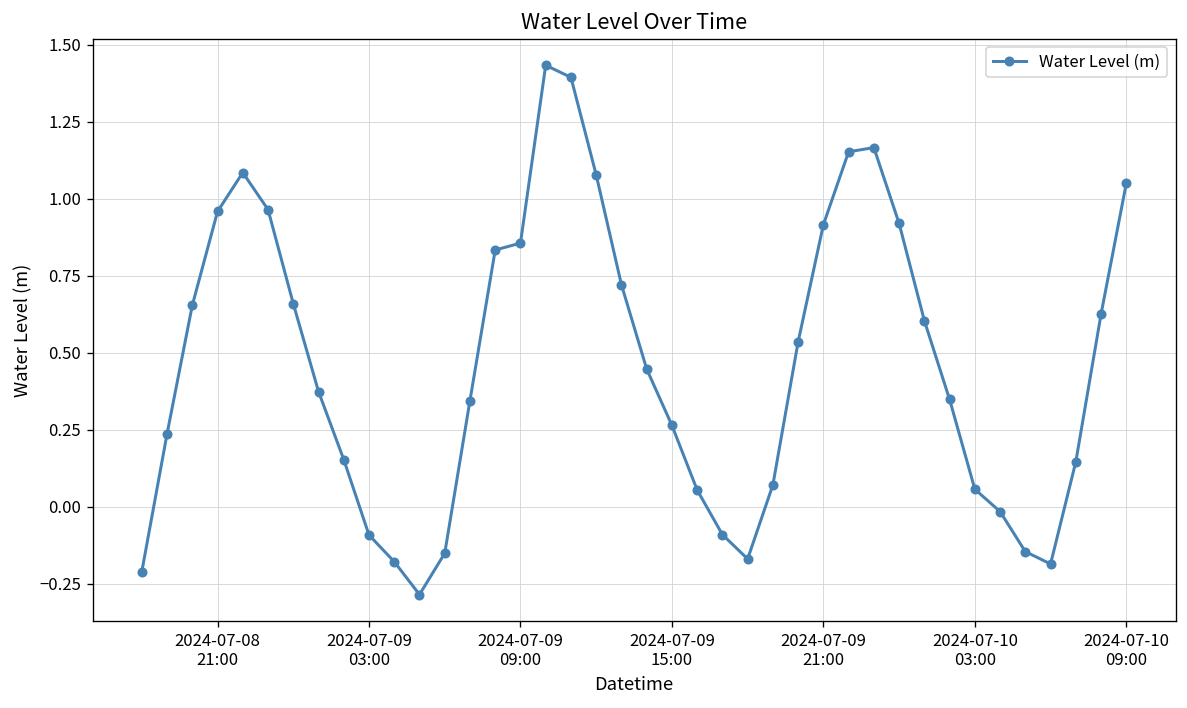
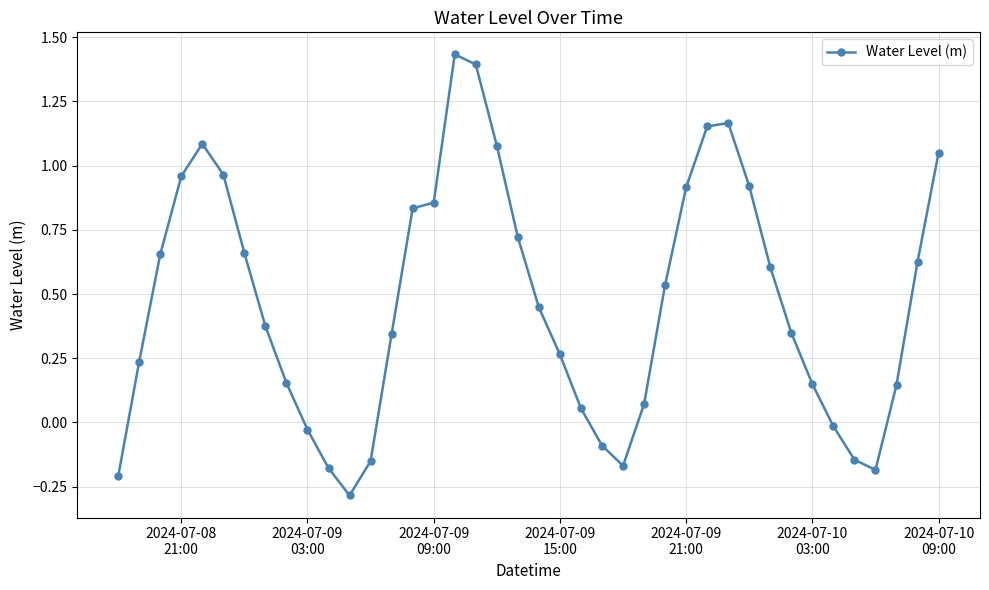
  {
    "2024-07-08 21:00": 0.96,
-   "2024-07-09 03:00": -0.09,
+   "2024-07-09 03:00": -0.03,
    "2024-07-09 09:00": 0.86,
    "2024-07-09 15:00": 0.26,
    "2024-07-09 21:00": 0.92,
-   "2024-07-10 03:00": 0.06,
+   "2024-07-10 03:00": 0.15,
    "2024-07-10 09:00": 1.05
  }
